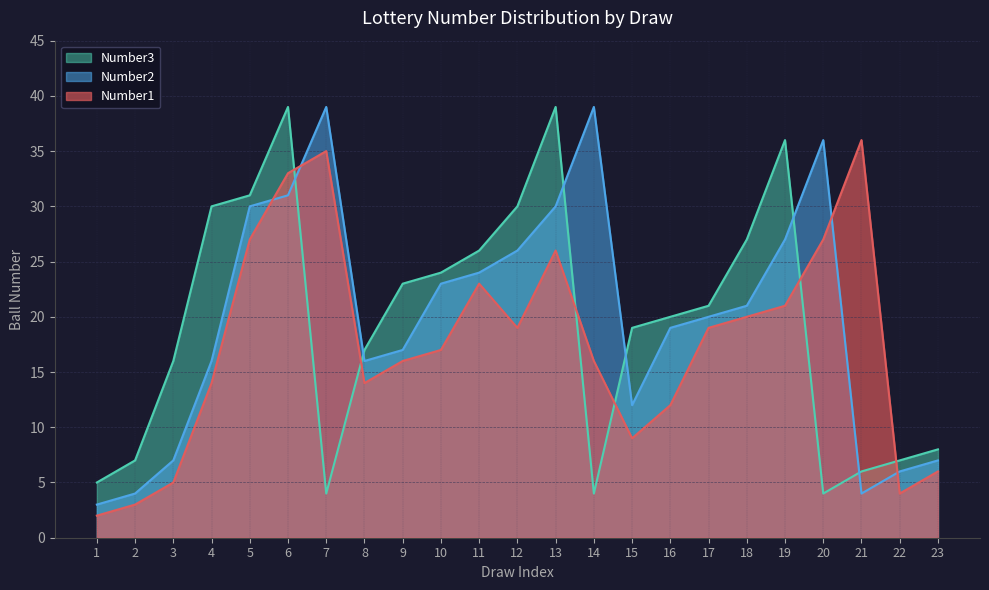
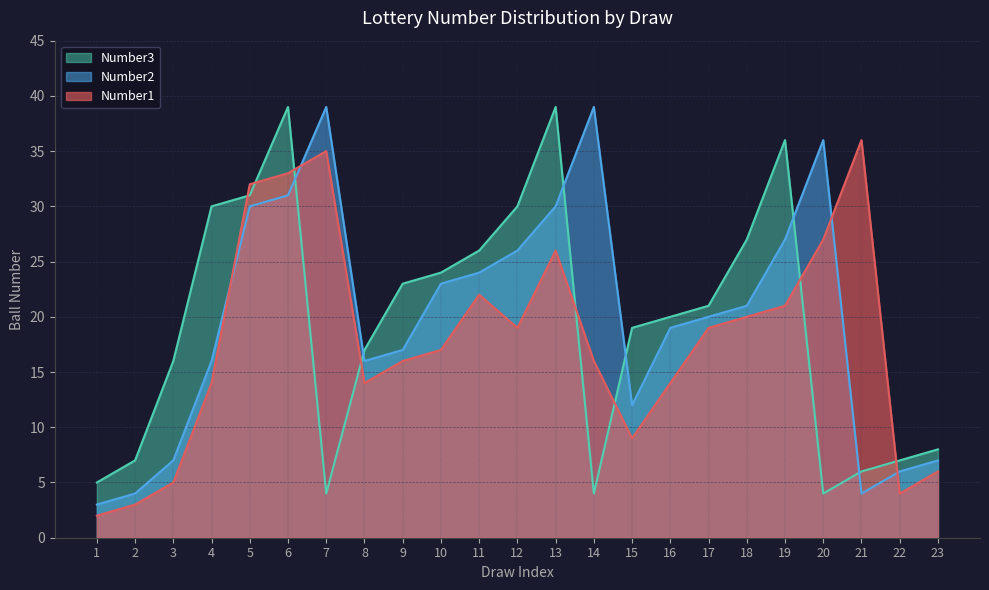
  {
    "Number1": {
      "1": 2,
      "2": 3,
      "3": 5,
      "4": 14,
-     "5": 27,
+     "5": 32,
      "6": 33,
      "7": 35,
      "8": 14,
      "9": 16,
      "10": 17,
-     "11": 23,
+     "11": 22,
      "12": 19,
      "13": 26,
      "14": 16,
      "15": 9,
-     "16": 12,
+     "16": 14,
      "17": 19,
      "18": 20,
      "19": 21,
      "20": 27,
      "21": 36,
      "22": 4,
      "23": 6
    }
  }
